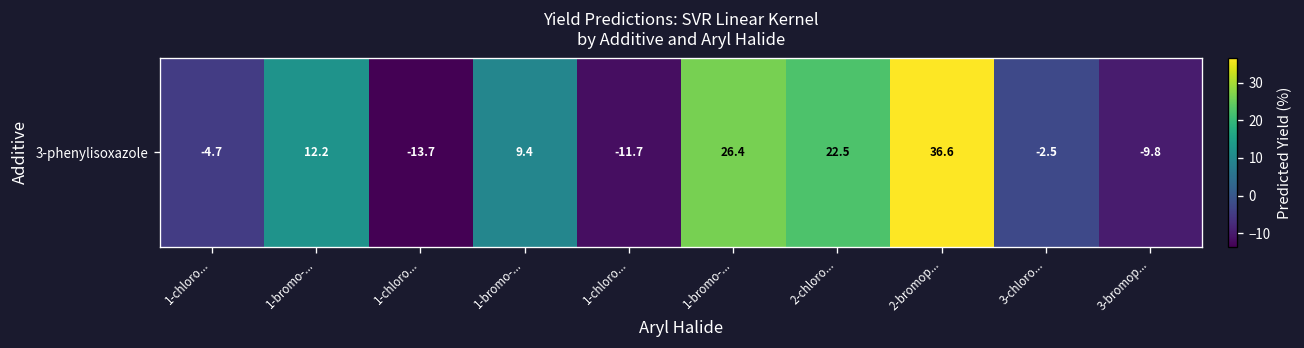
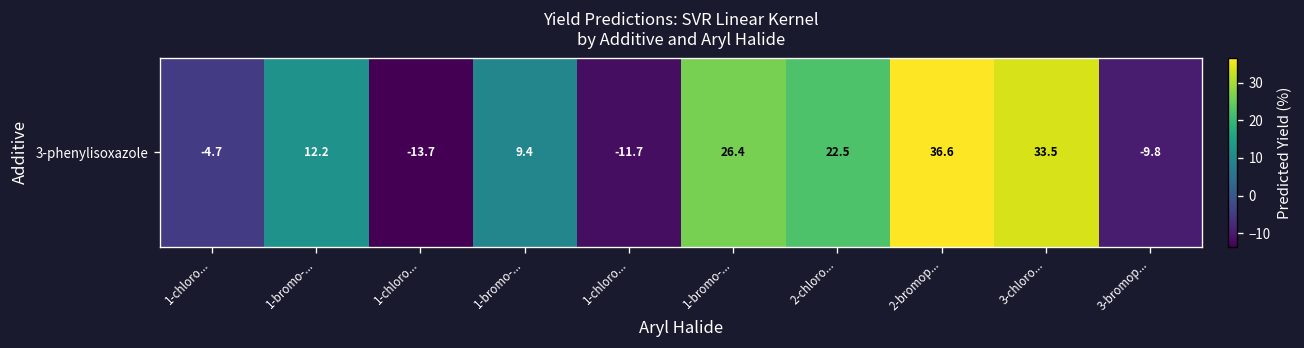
  {
    "3-phenylisoxazole": {
      "2-chloro...": 22.5,
      "2-bromop...": 36.6,
-     "3-chloro...": -2.5,
+     "3-chloro...": 33.5,
      "3-bromop...": -9.8
    }
  }
